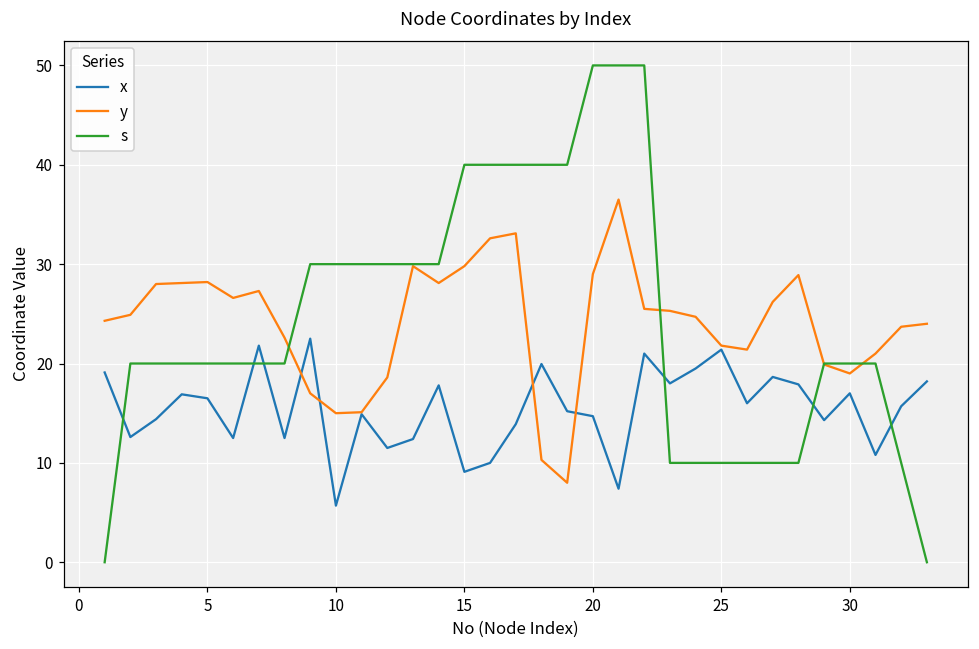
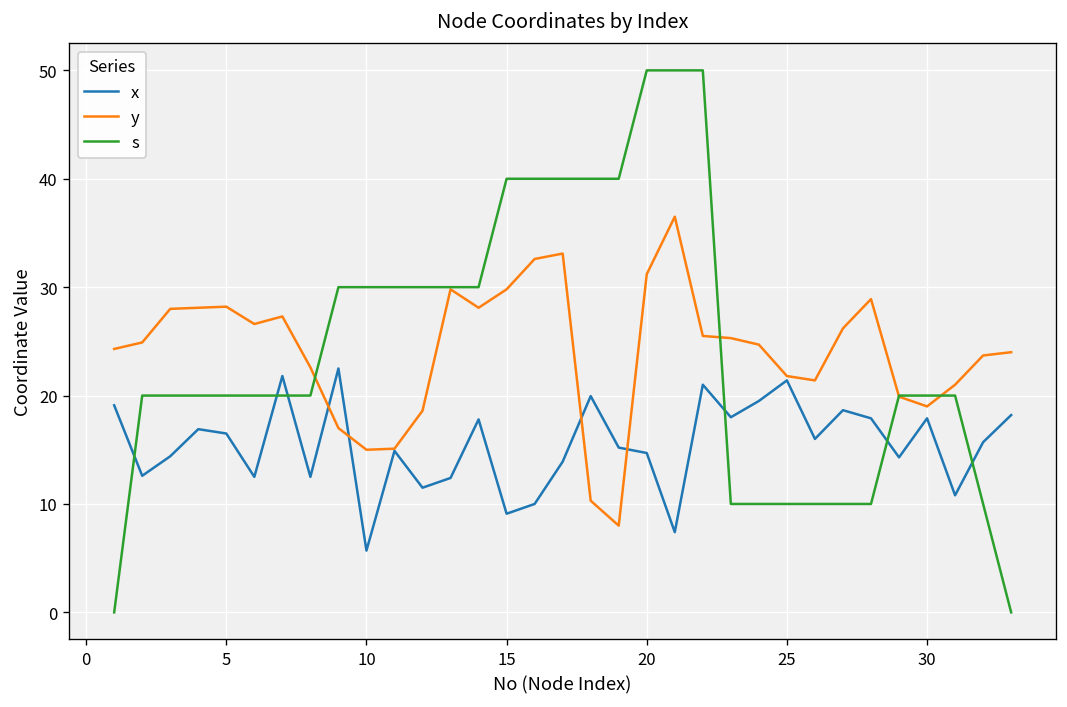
  {
    "x": {
      "5": 17,
      "10": 6,
      "15": 9,
      "20": 15,
      "25": 21,
-     "30": 17
+     "30": 18
    },
    "y": {
      "5": 28,
      "10": 15,
      "15": 30,
-     "20": 29,
+     "20": 31,
      "25": 22,
      "30": 19
    },
    "s": {
      "5": 20,
      "10": 30,
      "15": 40,
      "20": 50,
      "25": 10,
      "30": 20
    }
  }
